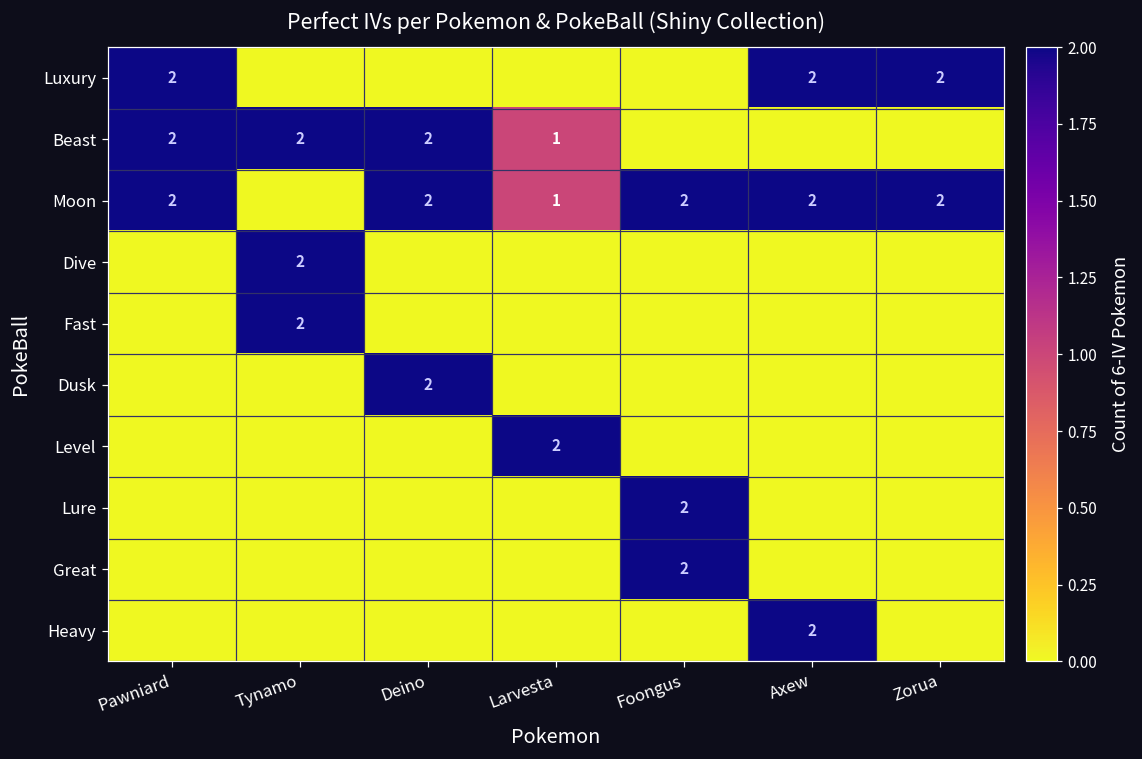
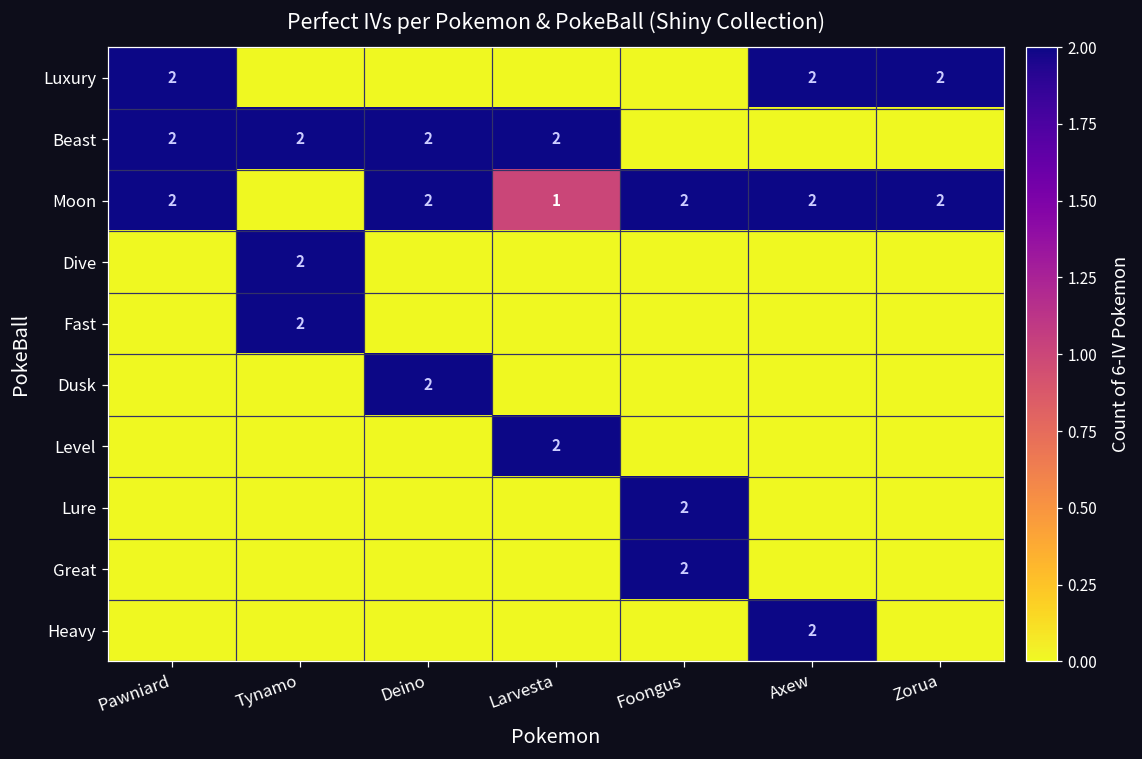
  {
    "Luxury": {
      "Pawniard": 2,
      "Axew": 2,
      "Zorua": 2
    },
    "Beast": {
      "Pawniard": 2,
      "Tynamo": 2,
      "Deino": 2,
-     "Larvesta": 1
+     "Larvesta": 2
    },
    "Moon": {
      "Pawniard": 2,
      "Deino": 2,
      "Larvesta": 1,
      "Foongus": 2,
      "Axew": 2,
      "Zorua": 2
    },
    "Dive": {
      "Tynamo": 2
    },
    "Fast": {
      "Tynamo": 2
    },
    "Dusk": {
      "Deino": 2
    },
    "Level": {
      "Larvesta": 2
    },
    "Lure": {
      "Foongus": 2
    },
    "Great": {
      "Foongus": 2
    },
    "Heavy": {
      "Axew": 2
    }
  }
